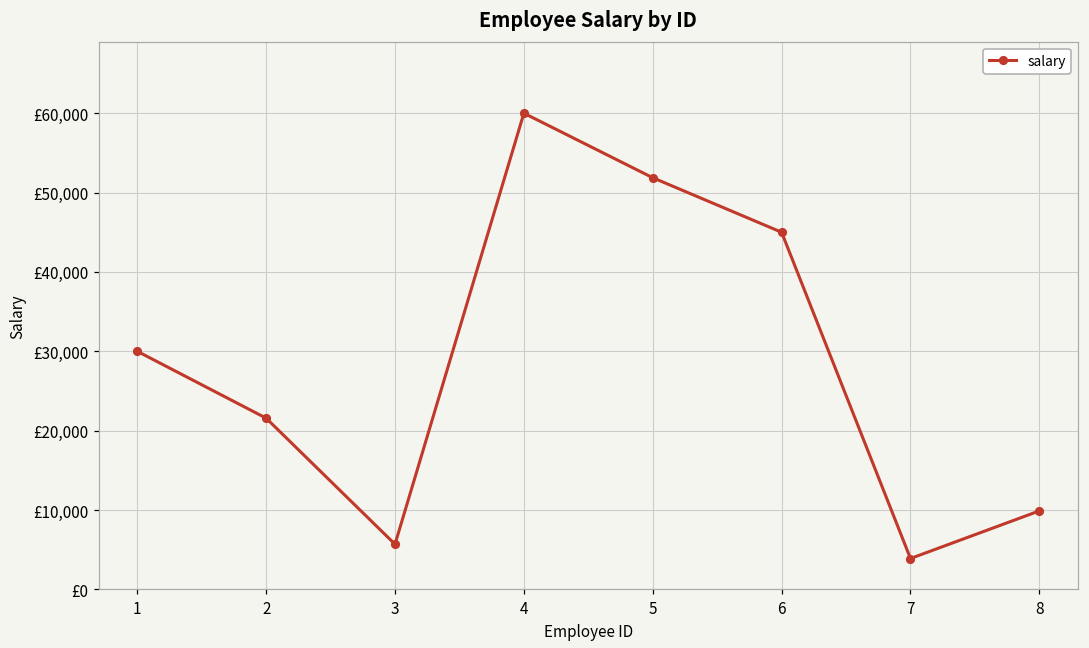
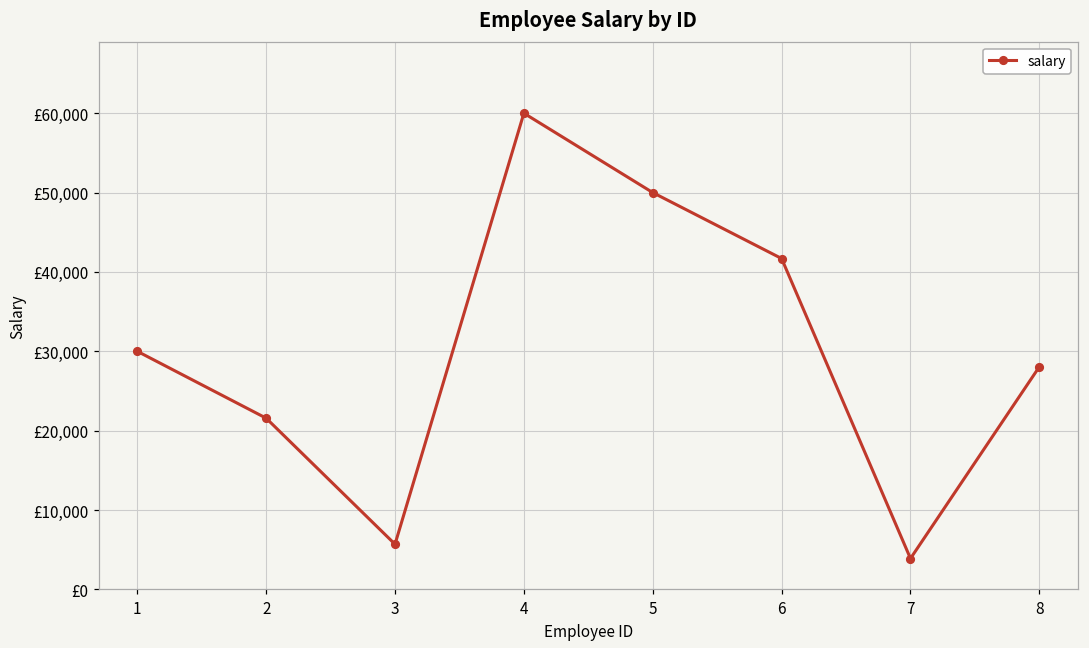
  {
    "1": "£30,000",
    "2": "£22,000",
    "3": "£6,000",
    "4": "£60,000",
-   "5": "£52,000",
-   "6": "£45,000",
+   "5": "£50,000",
+   "6": "£42,000",
    "7": "£4,000",
-   "8": "£10,000"
+   "8": "£28,000"
  }
